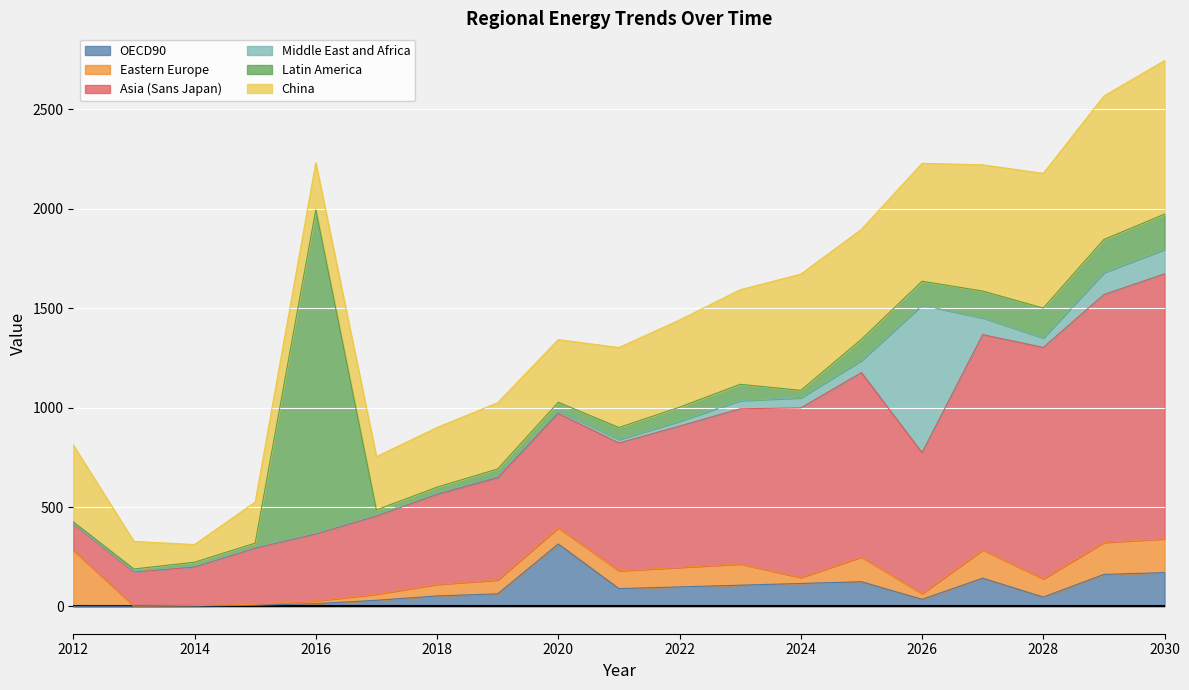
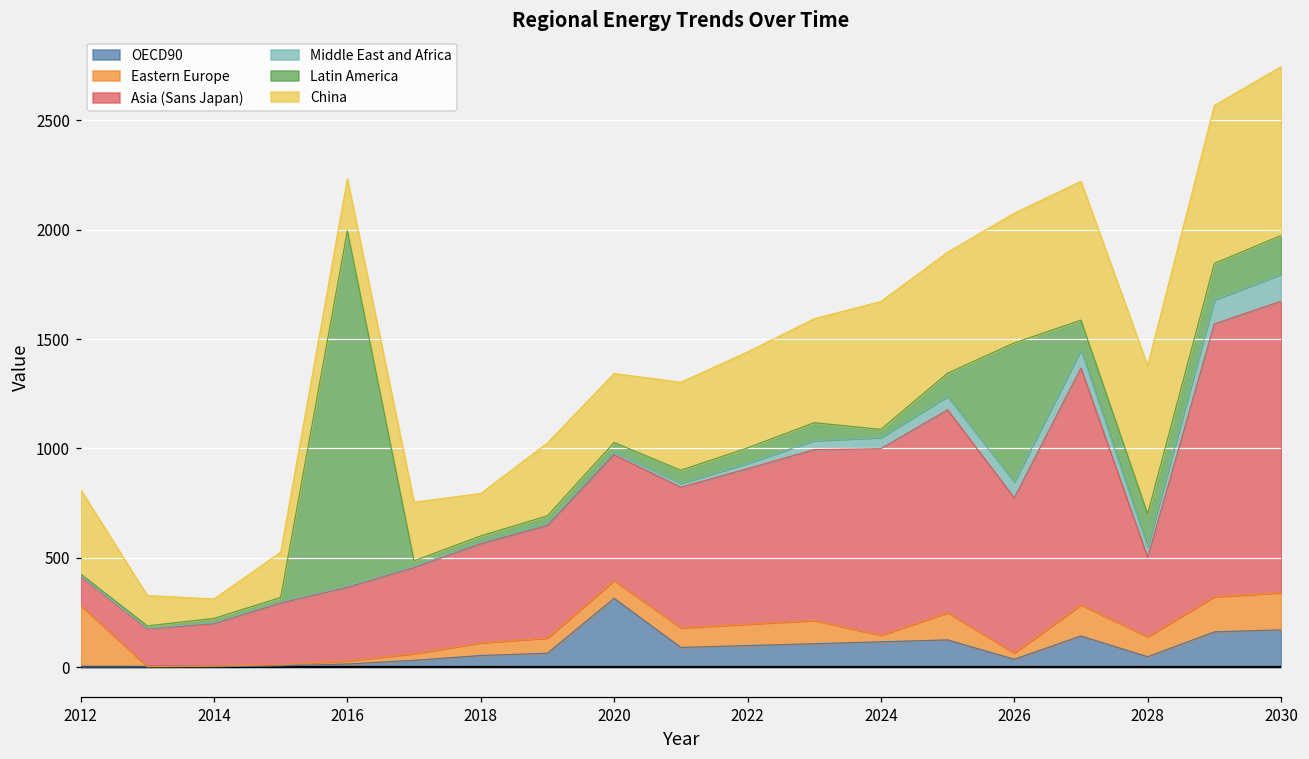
  {
    "OECD90": {
      "2012": 0,
      "2016": 10,
      "2018": 50,
      "2020": 310,
      "2022": 100,
      "2024": 120,
      "2026": 40,
      "2028": 50,
      "2030": 170
    },
    "Eastern Europe": {
      "2012": 280,
      "2016": 10,
      "2018": 60,
      "2020": 80,
      "2022": 100,
      "2024": 30,
      "2026": 30,
      "2028": 90,
      "2030": 170
    },
    "Asia (Sans Japan)": {
      "2022": 710,
      "2024": 850,
      "2026": 710,
-     "2028": 1160,
+     "2028": 360,
      "2030": 1330
    },
    "Middle East and Africa": {
      "2022": 20,
      "2024": 50,
-     "2026": 740,
+     "2026": 70,
      "2028": 50,
      "2030": 120
    },
    "Latin America": {
      "2014": 20,
      "2016": 1630,
      "2018": 30,
      "2020": 40,
      "2022": 70,
      "2024": 40,
-     "2026": 120,
+     "2026": 640,
      "2028": 150,
      "2030": 180
    },
    "China": {
      "2012": 390,
      "2014": 90,
      "2016": 240,
-     "2018": 300,
+     "2018": 190,
      "2020": 320,
      "2022": 440,
      "2024": 580,
      "2026": 590,
      "2028": 680,
      "2030": 770
    }
  }
